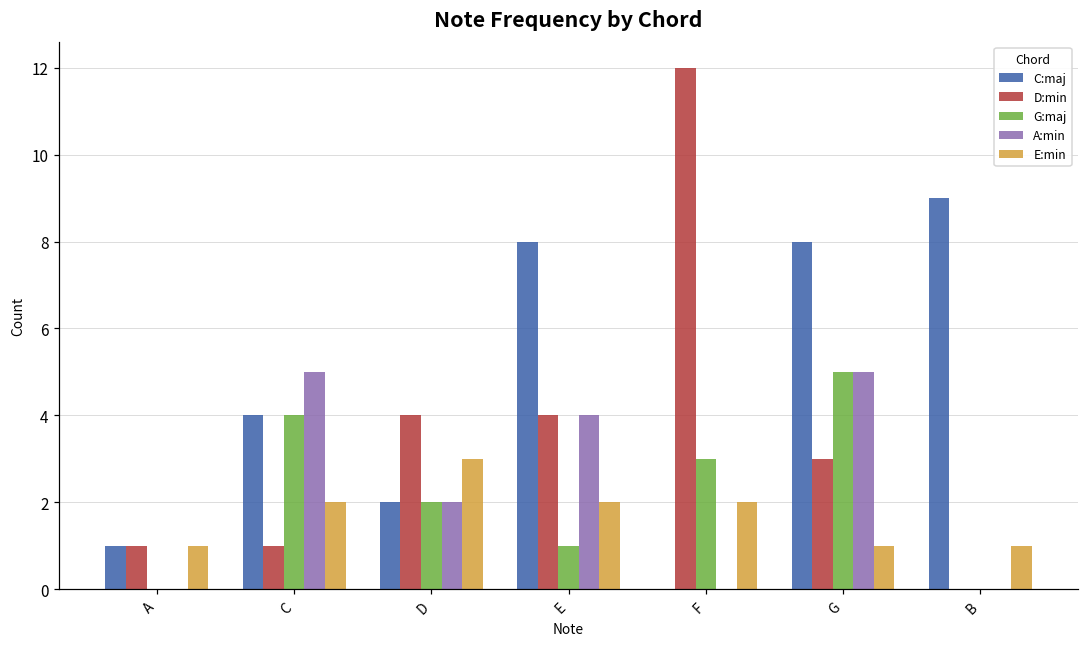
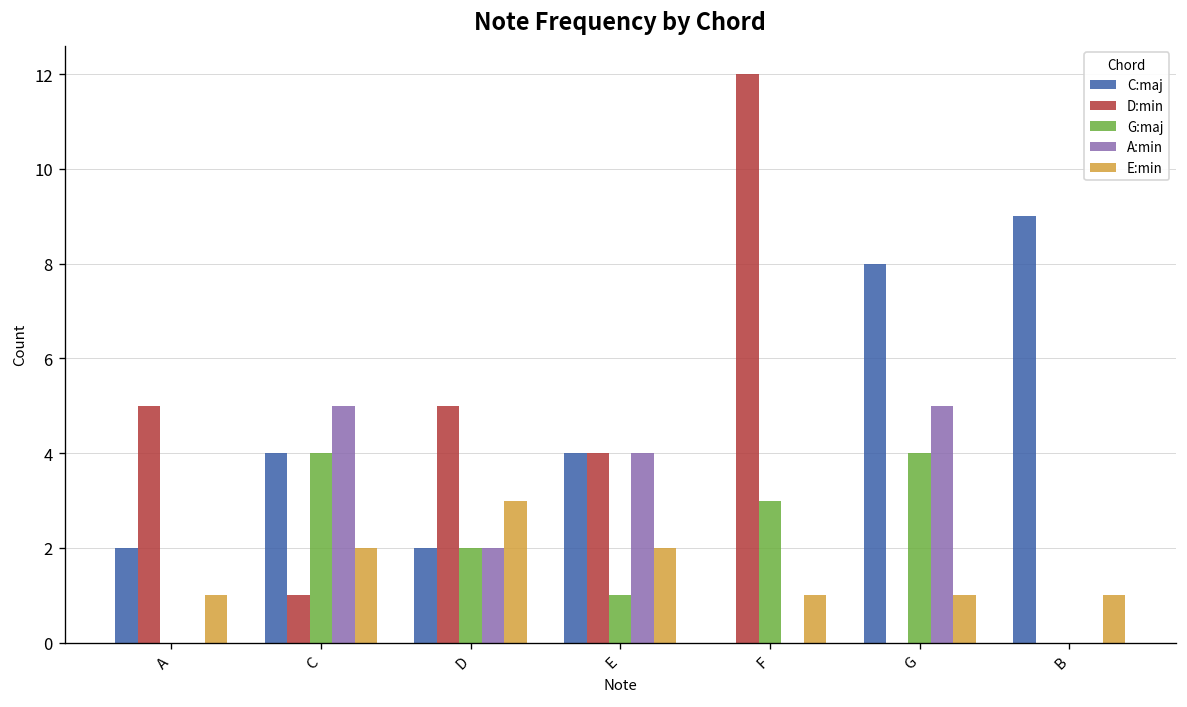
  {
    "C:maj": {
-     "A": 1,
+     "A": 2,
      "C": 4,
      "D": 2,
-     "E": 8,
+     "E": 4,
      "F": 0,
      "G": 8,
      "B": 9
    },
    "D:min": {
-     "A": 1,
+     "A": 5,
      "C": 1,
-     "D": 4,
+     "D": 5,
      "E": 4,
      "F": 12,
-     "G": 3,
+     "G": 0,
      "B": 0
    },
    "G:maj": {
      "A": 0,
      "C": 4,
      "D": 2,
      "E": 1,
      "F": 3,
-     "G": 5,
+     "G": 4,
      "B": 0
    },
    "A:min": {
      "A": 0,
      "C": 5,
      "D": 2,
      "E": 4,
      "F": 0,
      "G": 5,
      "B": 0
    },
    "E:min": {
      "A": 1,
      "C": 2,
      "D": 3,
      "E": 2,
-     "F": 2,
+     "F": 1,
      "G": 1,
      "B": 1
    }
  }
